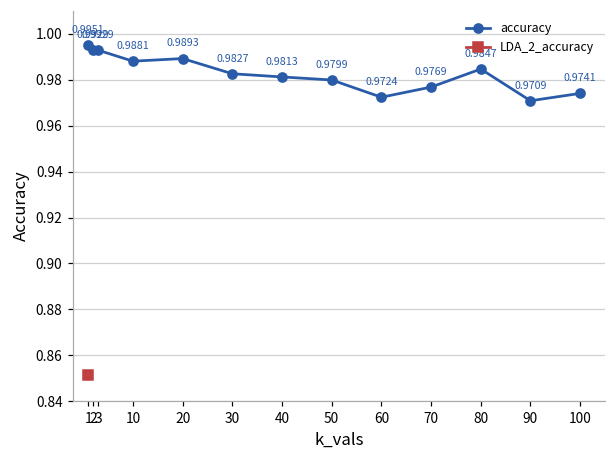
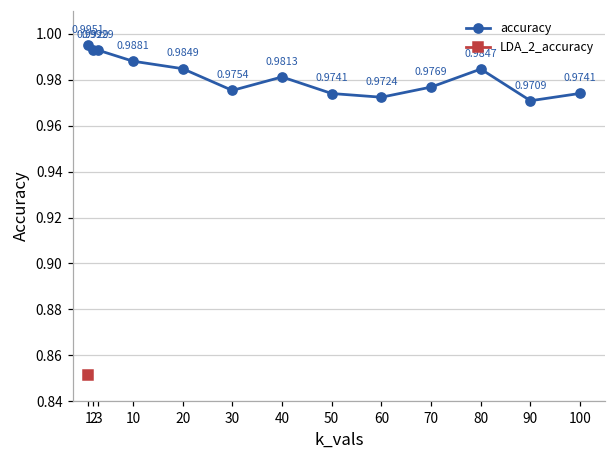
  {
    "accuracy": {
      "10": 0.9881,
-     "20": 0.9893,
-     "30": 0.9827,
+     "20": 0.9849,
+     "30": 0.9754,
      "40": 0.9813,
-     "50": 0.9799,
+     "50": 0.9741,
      "60": 0.9724,
      "70": 0.9769,
      "80": 0.9847,
      "90": 0.9709,
      "100": 0.9741
    }
  }
